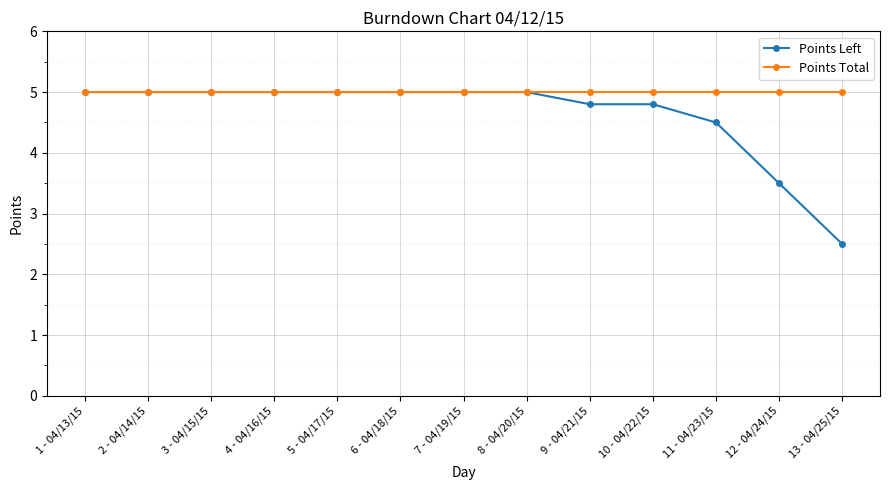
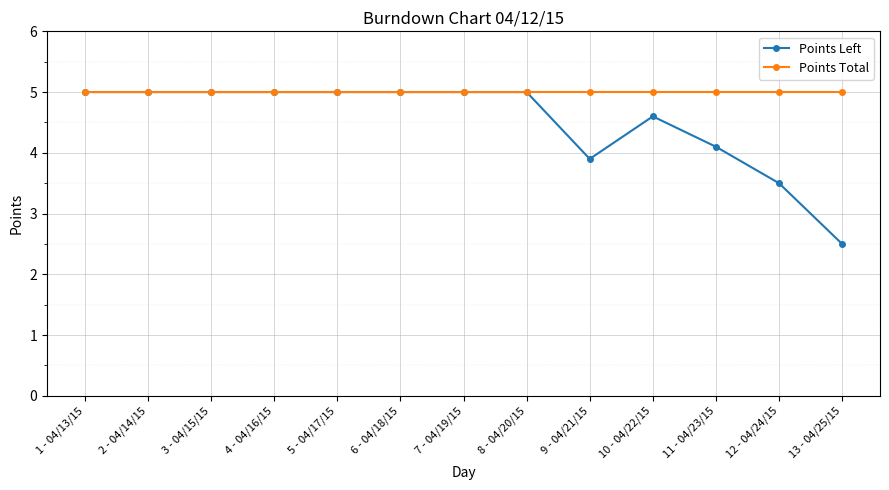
  {
    "Points Left": {
-     "9 - 04/21/15": 4.8,
-     "10 - 04/22/15": 4.8,
-     "11 - 04/23/15": 4.5,
+     "9 - 04/21/15": 3.9,
+     "10 - 04/22/15": 4.6,
+     "11 - 04/23/15": 4.1,
      "12 - 04/24/15": 3.5,
      "13 - 04/25/15": 2.5
    },
    "Points Total": {
      "9 - 04/21/15": 5.0,
      "10 - 04/22/15": 5.0,
      "11 - 04/23/15": 5.0,
      "12 - 04/24/15": 5.0,
      "13 - 04/25/15": 5.0
    }
  }
